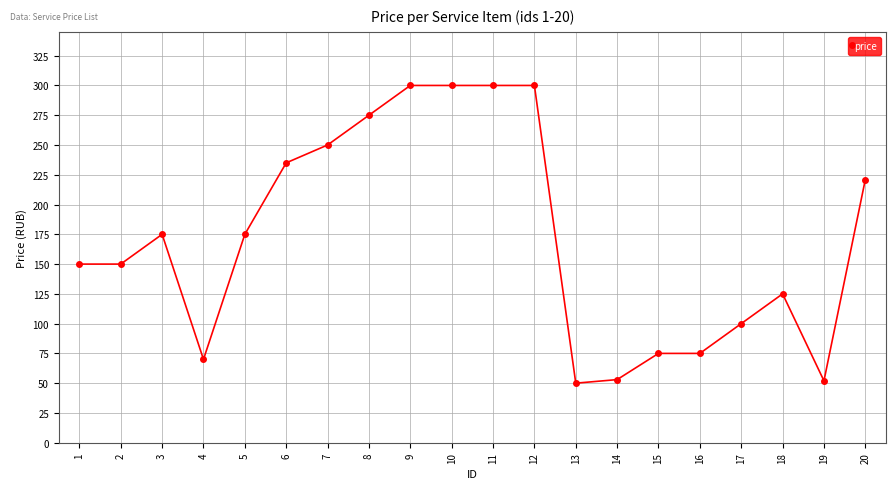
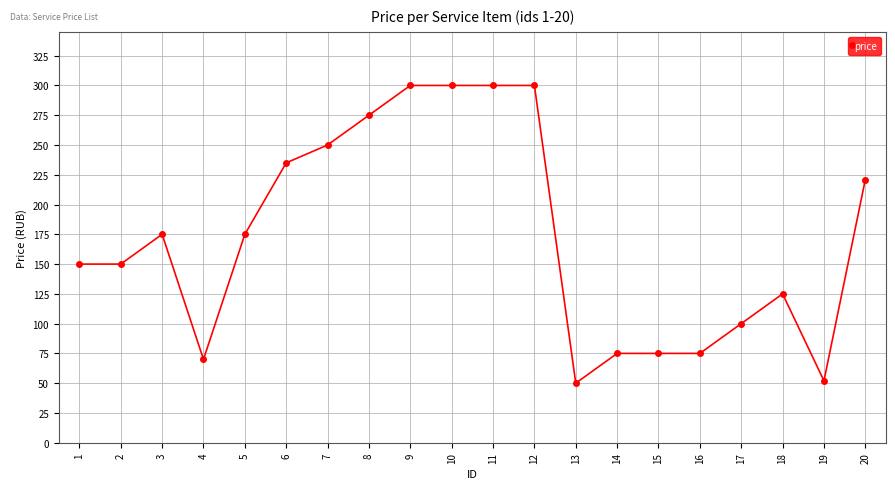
  {
    "1": 150,
    "2": 150,
    "3": 175,
    "4": 70,
    "5": 175,
    "6": 235,
    "7": 250,
    "8": 275,
    "9": 300,
    "10": 300,
    "11": 300,
    "12": 300,
    "13": 50,
-   "14": 53,
+   "14": 75,
    "15": 75,
    "16": 75,
    "17": 100,
    "18": 125,
    "19": 52,
    "20": 221
  }
